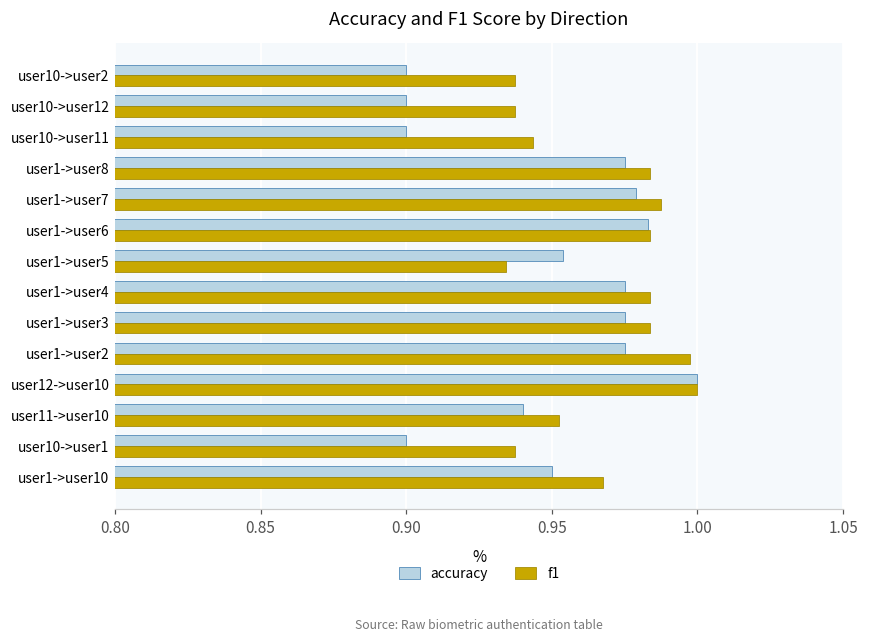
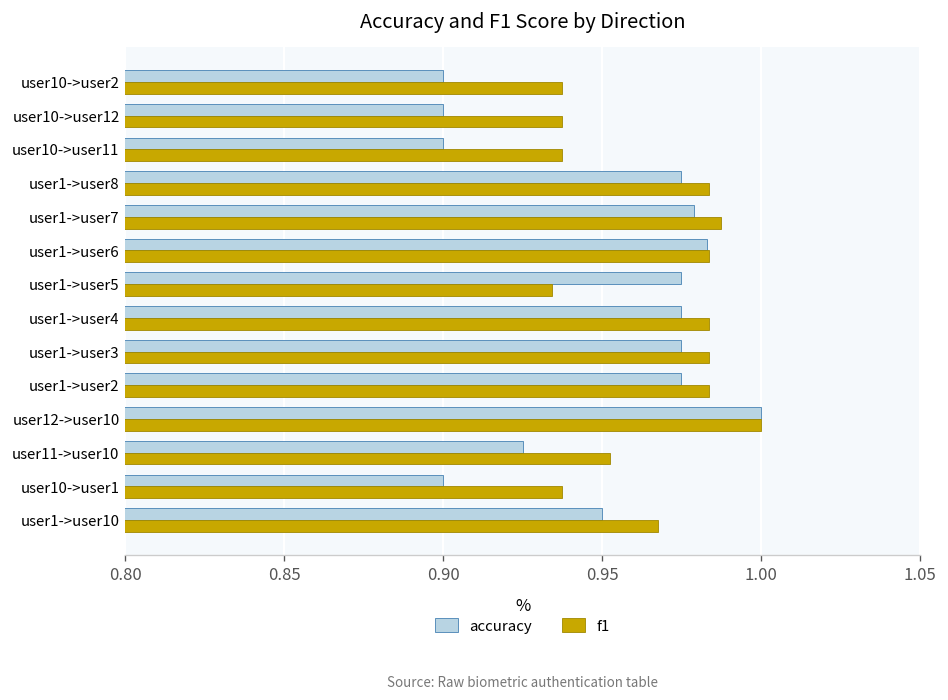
  {
    "accuracy": {
      "user10->user2": 0.900,
      "user10->user12": 0.900,
      "user10->user11": 0.900,
      "user1->user8": 0.975,
      "user1->user7": 0.979,
      "user1->user6": 0.983,
-     "user1->user5": 0.954,
+     "user1->user5": 0.975,
      "user1->user4": 0.975,
      "user1->user3": 0.975,
      "user1->user2": 0.975,
      "user12->user10": 1.000,
-     "user11->user10": 0.940,
+     "user11->user10": 0.925,
      "user10->user1": 0.900,
      "user1->user10": 0.950
    },
    "f1": {
      "user10->user2": 0.938,
      "user10->user12": 0.938,
-     "user10->user11": 0.944,
+     "user10->user11": 0.938,
      "user1->user8": 0.984,
      "user1->user7": 0.987,
      "user1->user6": 0.984,
      "user1->user5": 0.934,
      "user1->user4": 0.984,
      "user1->user3": 0.984,
-     "user1->user2": 0.998,
+     "user1->user2": 0.984,
      "user12->user10": 1.000,
      "user11->user10": 0.952,
      "user10->user1": 0.938,
      "user1->user10": 0.968
    }
  }
